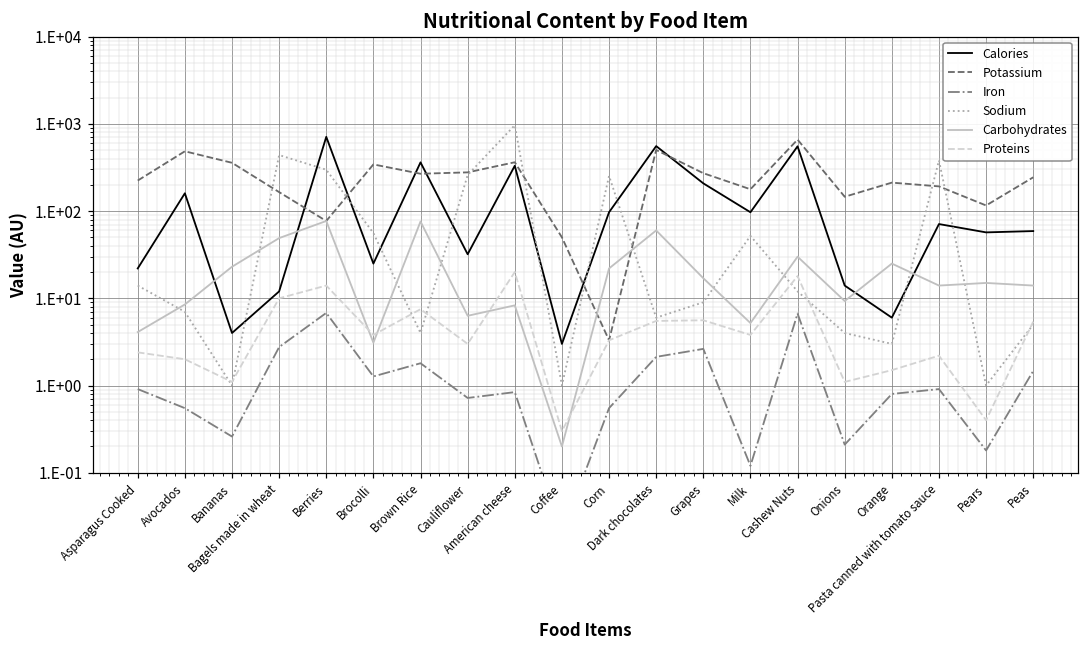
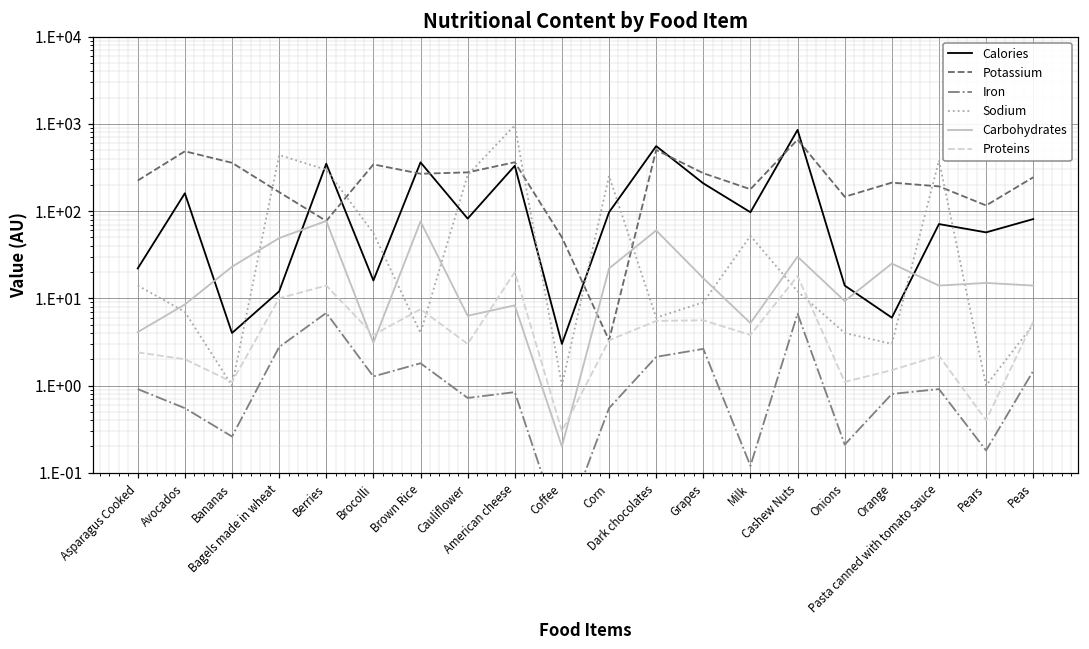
  {
    "Calories": {
      "Asparagus Cooked": 22,
      "Avocados": 160,
      "Bananas": 4,
      "Bagels made in wheat": 12,
-     "Berries": 700,
-     "Brocolli": 25,
+     "Berries": 300,
+     "Brocolli": 16,
      "Brown Rice": 400,
-     "Cauliflower": 32,
+     "Cauliflower": 80,
      "American cheese": 330,
      "Coffee": 3,
      "Corn": 100,
      "Dark chocolates": 600,
      "Grapes": 210,
      "Milk": 100,
-     "Cashew Nuts": 600,
+     "Cashew Nuts": 900,
      "Onions": 14,
      "Orange": 6,
      "Pasta canned with tomato sauce": 70,
      "Pears": 60,
-     "Peas": 60
+     "Peas": 80
    }
  }
